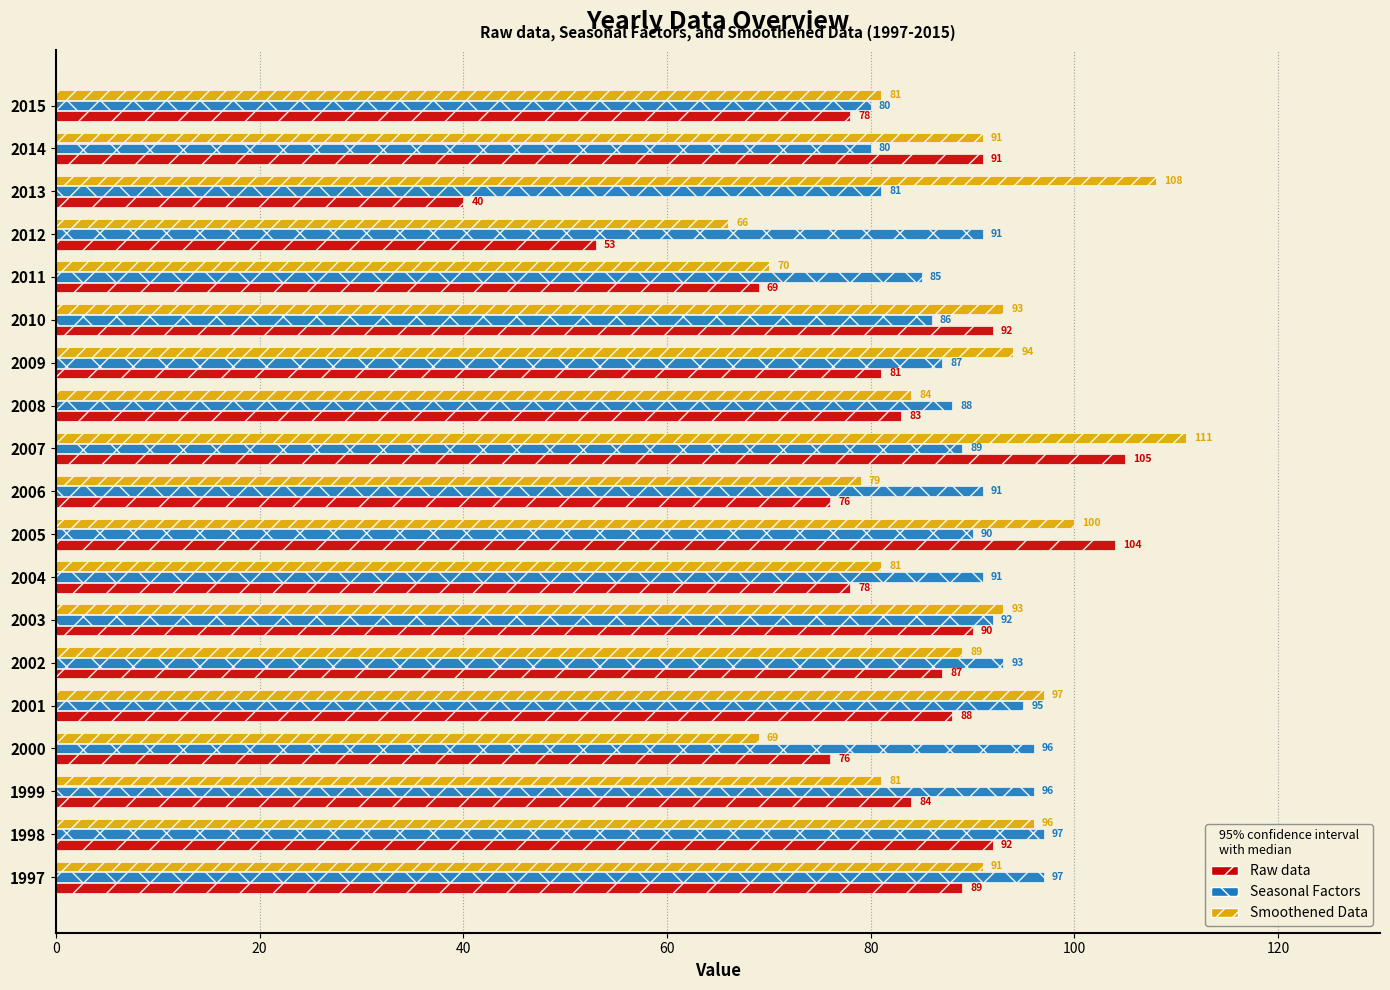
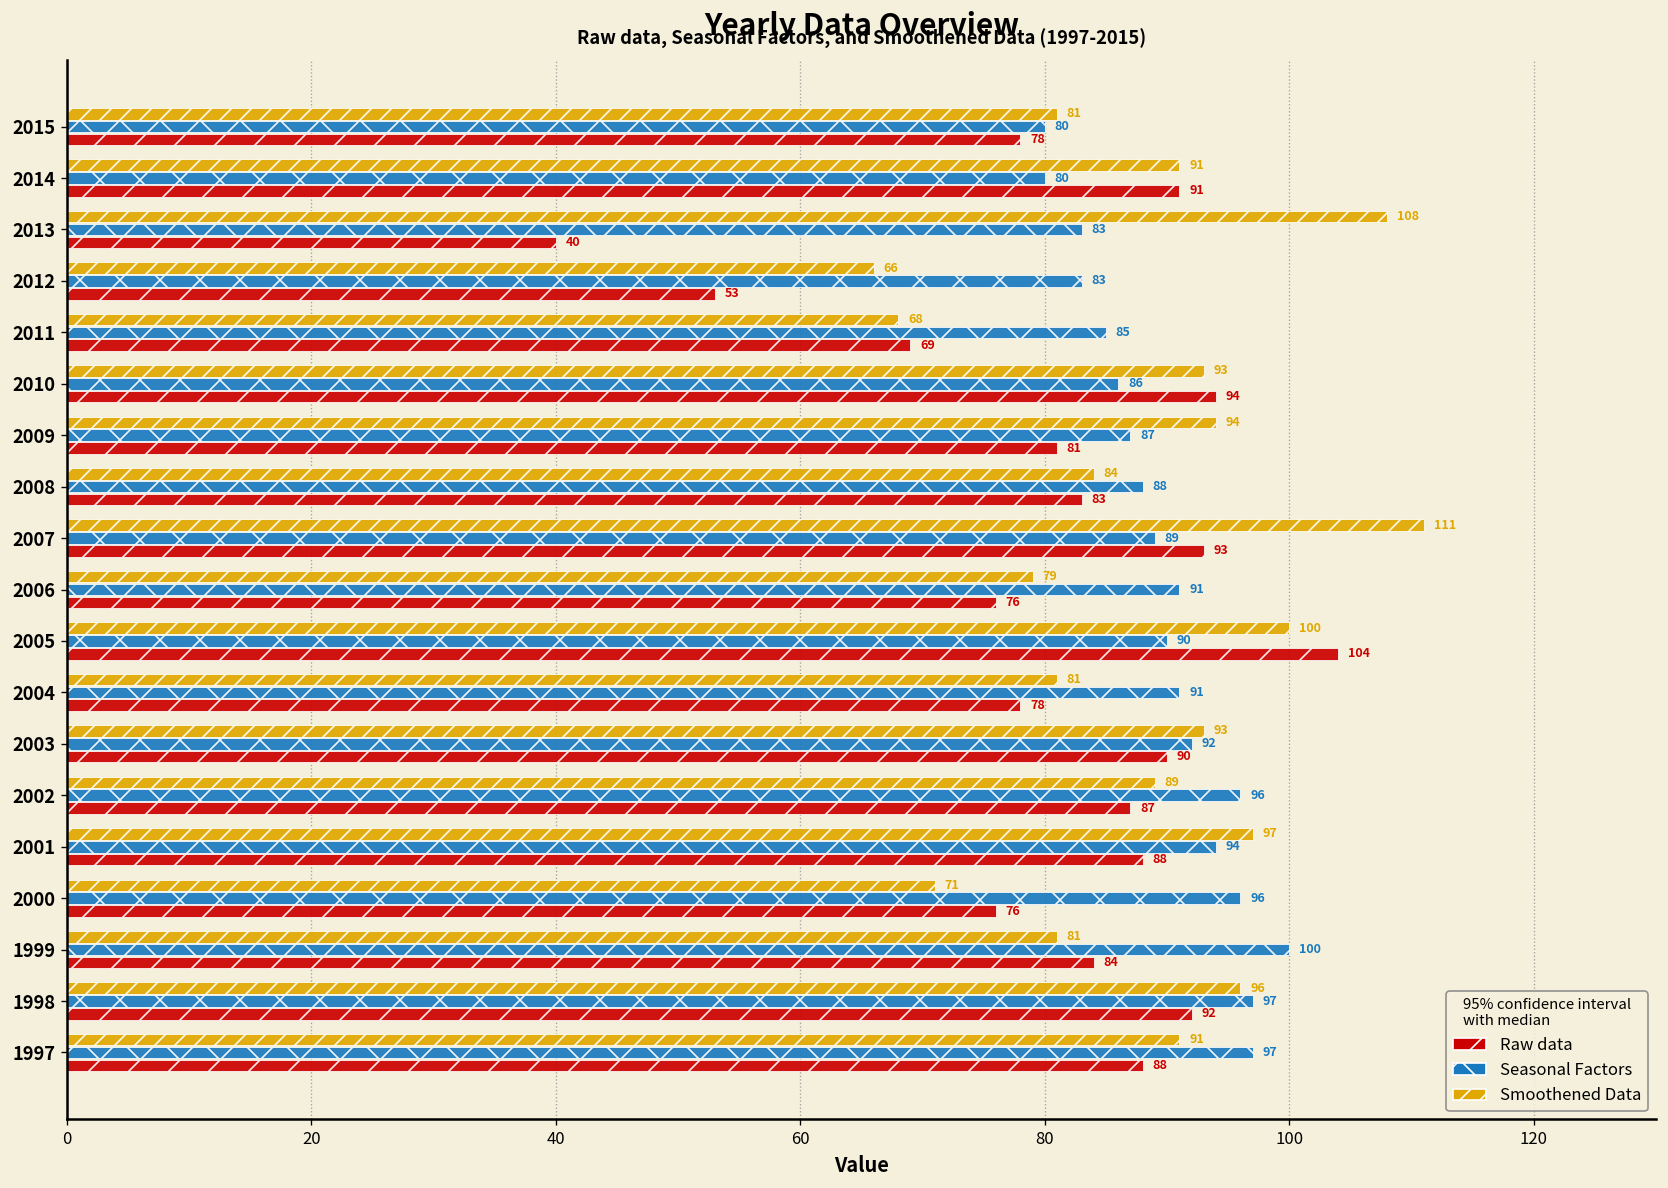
  {
    "Raw data": {
      "2015": 78,
      "2014": 91,
      "2013": 40,
      "2012": 53,
      "2011": 69,
-     "2010": 92,
+     "2010": 94,
      "2009": 81,
      "2008": 83,
-     "2007": 105,
+     "2007": 93,
      "2006": 76,
      "2005": 104,
      "2004": 78,
      "2003": 90,
      "2002": 87,
      "2001": 88,
      "2000": 76,
      "1999": 84,
      "1998": 92,
-     "1997": 89
+     "1997": 88
    },
    "Seasonal Factors": {
      "2015": 80,
      "2014": 80,
-     "2013": 81,
-     "2012": 91,
+     "2013": 83,
+     "2012": 83,
      "2011": 85,
      "2010": 86,
      "2009": 87,
      "2008": 88,
      "2007": 89,
      "2006": 91,
      "2005": 90,
      "2004": 91,
      "2003": 92,
-     "2002": 93,
-     "2001": 95,
+     "2002": 96,
+     "2001": 94,
      "2000": 96,
-     "1999": 96,
+     "1999": 100,
      "1998": 97,
      "1997": 97
    },
    "Smoothened Data": {
      "2015": 81,
      "2014": 91,
      "2013": 108,
      "2012": 66,
-     "2011": 70,
+     "2011": 68,
      "2010": 93,
      "2009": 94,
      "2008": 84,
      "2007": 111,
      "2006": 79,
      "2005": 100,
      "2004": 81,
      "2003": 93,
      "2002": 89,
      "2001": 97,
-     "2000": 69,
+     "2000": 71,
      "1999": 81,
      "1998": 96,
      "1997": 91
    }
  }
